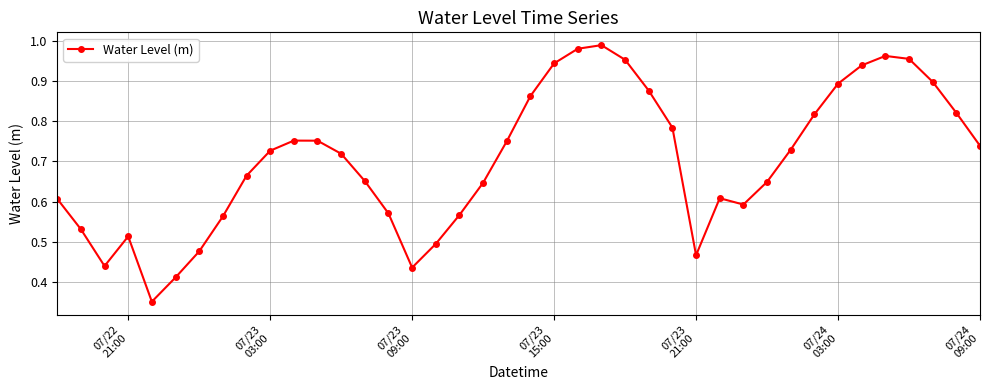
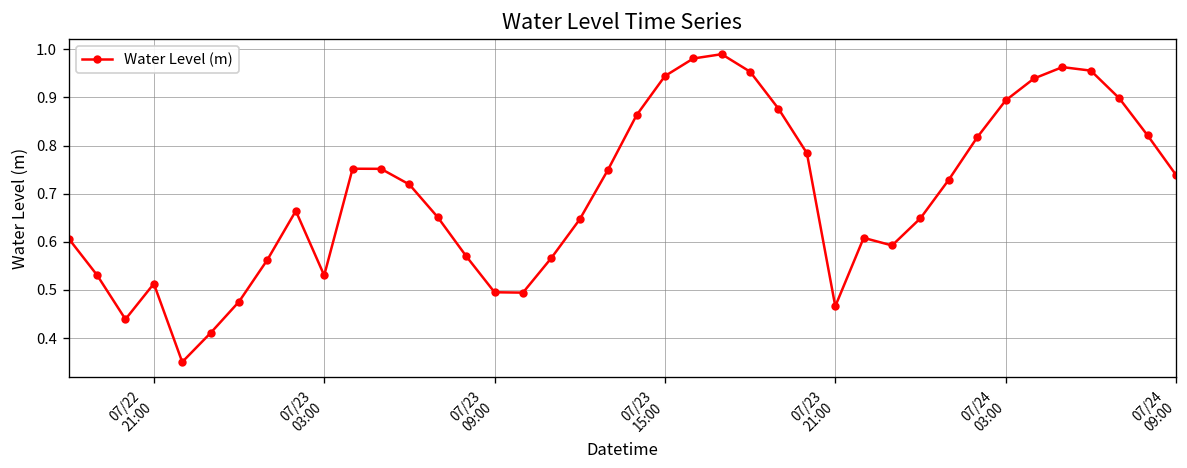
  {
    "07/22 21:00": 0.51,
-   "07/23 03:00": 0.73,
-   "07/23 09:00": 0.44,
+   "07/23 03:00": 0.53,
+   "07/23 09:00": 0.50,
    "07/23 15:00": 0.94,
    "07/23 21:00": 0.47,
    "07/24 03:00": 0.89,
    "07/24 09:00": 0.74
  }
